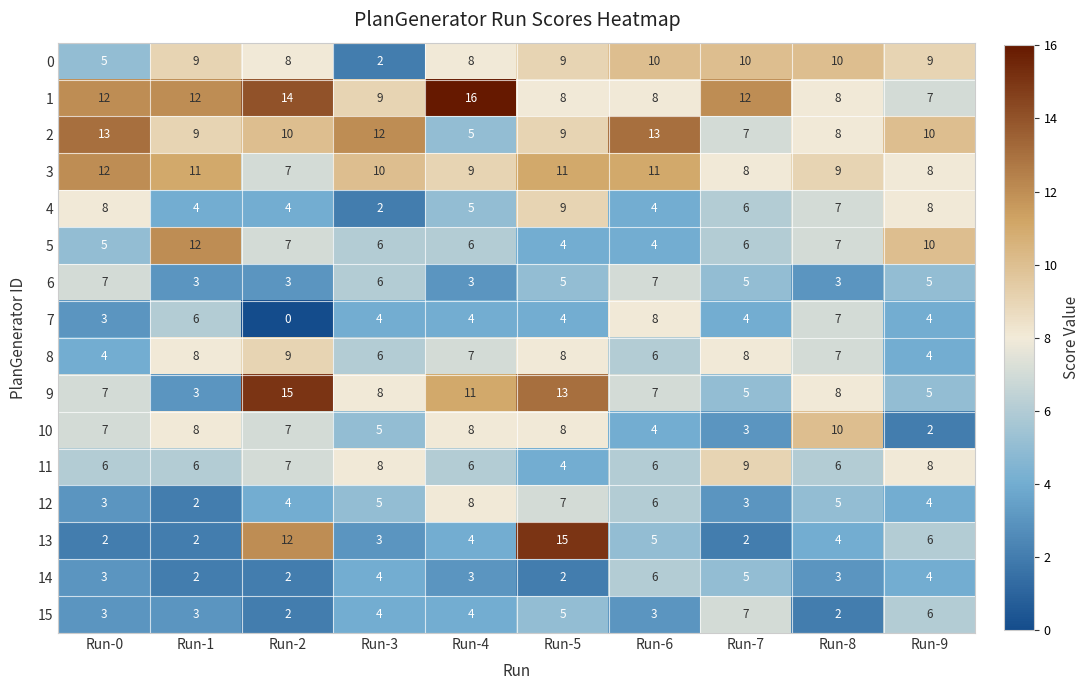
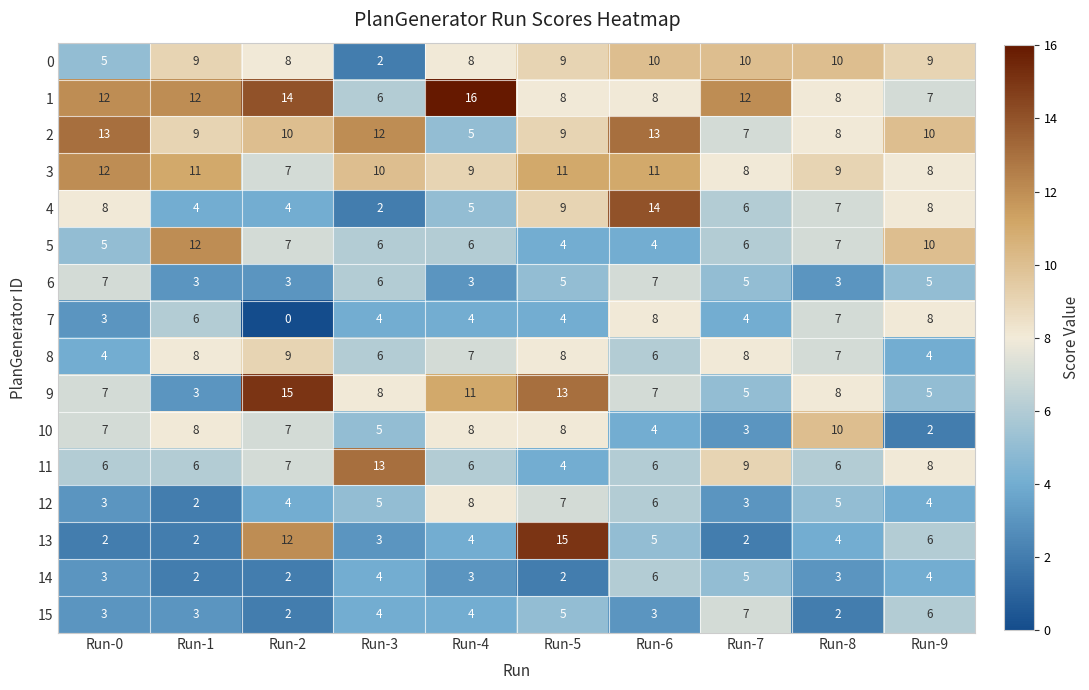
  {
    "0": {
      "Run-0": 5,
      "Run-1": 9,
      "Run-2": 8,
      "Run-3": 2,
      "Run-4": 8,
      "Run-5": 9,
      "Run-6": 10,
      "Run-7": 10,
      "Run-8": 10,
      "Run-9": 9
    },
    "1": {
      "Run-0": 12,
      "Run-1": 12,
      "Run-2": 14,
-     "Run-3": 9,
+     "Run-3": 6,
      "Run-4": 16,
      "Run-5": 8,
      "Run-6": 8,
      "Run-7": 12,
      "Run-8": 8,
      "Run-9": 7
    },
    "2": {
      "Run-0": 13,
      "Run-1": 9,
      "Run-2": 10,
      "Run-3": 12,
      "Run-4": 5,
      "Run-5": 9,
      "Run-6": 13,
      "Run-7": 7,
      "Run-8": 8,
      "Run-9": 10
    },
    "3": {
      "Run-0": 12,
      "Run-1": 11,
      "Run-2": 7,
      "Run-3": 10,
      "Run-4": 9,
      "Run-5": 11,
      "Run-6": 11,
      "Run-7": 8,
      "Run-8": 9,
      "Run-9": 8
    },
    "4": {
      "Run-0": 8,
      "Run-1": 4,
      "Run-2": 4,
      "Run-3": 2,
      "Run-4": 5,
      "Run-5": 9,
-     "Run-6": 4,
+     "Run-6": 14,
      "Run-7": 6,
      "Run-8": 7,
      "Run-9": 8
    },
    "5": {
      "Run-0": 5,
      "Run-1": 12,
      "Run-2": 7,
      "Run-3": 6,
      "Run-4": 6,
      "Run-5": 4,
      "Run-6": 4,
      "Run-7": 6,
      "Run-8": 7,
      "Run-9": 10
    },
    "6": {
      "Run-0": 7,
      "Run-1": 3,
      "Run-2": 3,
      "Run-3": 6,
      "Run-4": 3,
      "Run-5": 5,
      "Run-6": 7,
      "Run-7": 5,
      "Run-8": 3,
      "Run-9": 5
    },
    "7": {
      "Run-0": 3,
      "Run-1": 6,
      "Run-2": 0,
      "Run-3": 4,
      "Run-4": 4,
      "Run-5": 4,
      "Run-6": 8,
      "Run-7": 4,
      "Run-8": 7,
-     "Run-9": 4
+     "Run-9": 8
    },
    "8": {
      "Run-0": 4,
      "Run-1": 8,
      "Run-2": 9,
      "Run-3": 6,
      "Run-4": 7,
      "Run-5": 8,
      "Run-6": 6,
      "Run-7": 8,
      "Run-8": 7,
      "Run-9": 4
    },
    "9": {
      "Run-0": 7,
      "Run-1": 3,
      "Run-2": 15,
      "Run-3": 8,
      "Run-4": 11,
      "Run-5": 13,
      "Run-6": 7,
      "Run-7": 5,
      "Run-8": 8,
      "Run-9": 5
    },
    "10": {
      "Run-0": 7,
      "Run-1": 8,
      "Run-2": 7,
      "Run-3": 5,
      "Run-4": 8,
      "Run-5": 8,
      "Run-6": 4,
      "Run-7": 3,
      "Run-8": 10,
      "Run-9": 2
    },
    "11": {
      "Run-0": 6,
      "Run-1": 6,
      "Run-2": 7,
-     "Run-3": 8,
+     "Run-3": 13,
      "Run-4": 6,
      "Run-5": 4,
      "Run-6": 6,
      "Run-7": 9,
      "Run-8": 6,
      "Run-9": 8
    },
    "12": {
      "Run-0": 3,
      "Run-1": 2,
      "Run-2": 4,
      "Run-3": 5,
      "Run-4": 8,
      "Run-5": 7,
      "Run-6": 6,
      "Run-7": 3,
      "Run-8": 5,
      "Run-9": 4
    },
    "13": {
      "Run-0": 2,
      "Run-1": 2,
      "Run-2": 12,
      "Run-3": 3,
      "Run-4": 4,
      "Run-5": 15,
      "Run-6": 5,
      "Run-7": 2,
      "Run-8": 4,
      "Run-9": 6
    },
    "14": {
      "Run-0": 3,
      "Run-1": 2,
      "Run-2": 2,
      "Run-3": 4,
      "Run-4": 3,
      "Run-5": 2,
      "Run-6": 6,
      "Run-7": 5,
      "Run-8": 3,
      "Run-9": 4
    },
    "15": {
      "Run-0": 3,
      "Run-1": 3,
      "Run-2": 2,
      "Run-3": 4,
      "Run-4": 4,
      "Run-5": 5,
      "Run-6": 3,
      "Run-7": 7,
      "Run-8": 2,
      "Run-9": 6
    }
  }
